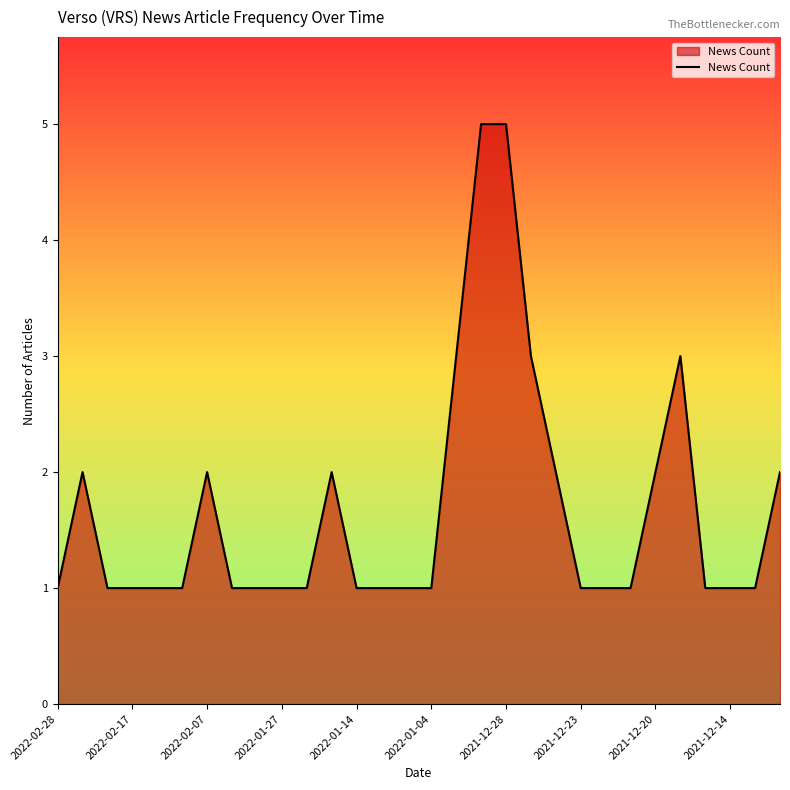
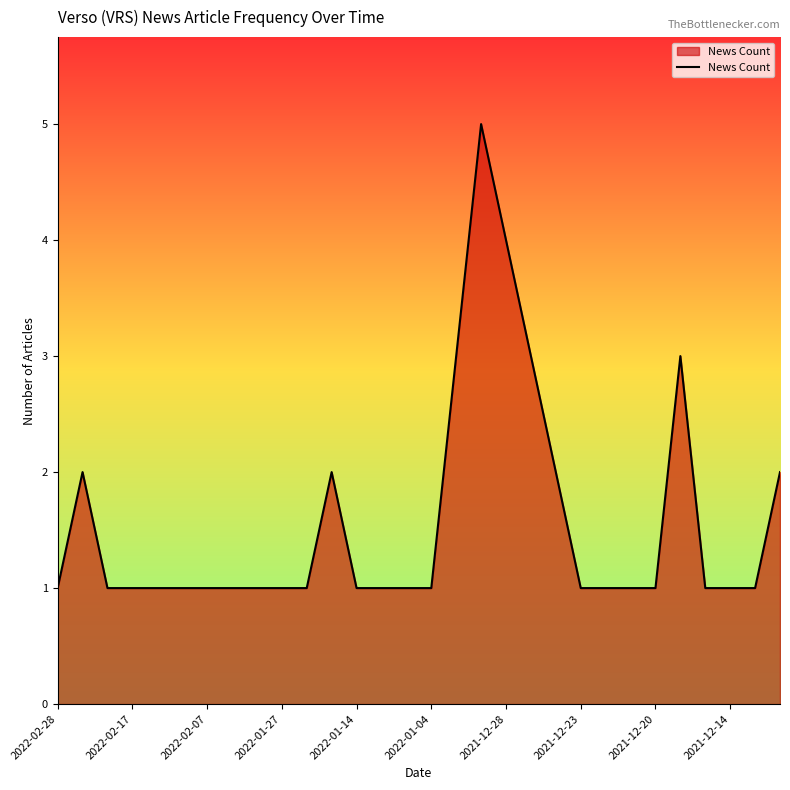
  {
    "2022-02-28": 1,
    "2022-02-17": 1,
-   "2022-02-07": 2,
+   "2022-02-07": 1,
    "2022-01-27": 1,
    "2022-01-14": 1,
    "2022-01-04": 1,
-   "2021-12-28": 5,
+   "2021-12-28": 4,
    "2021-12-23": 1,
-   "2021-12-20": 2,
+   "2021-12-20": 1,
    "2021-12-14": 1
  }
